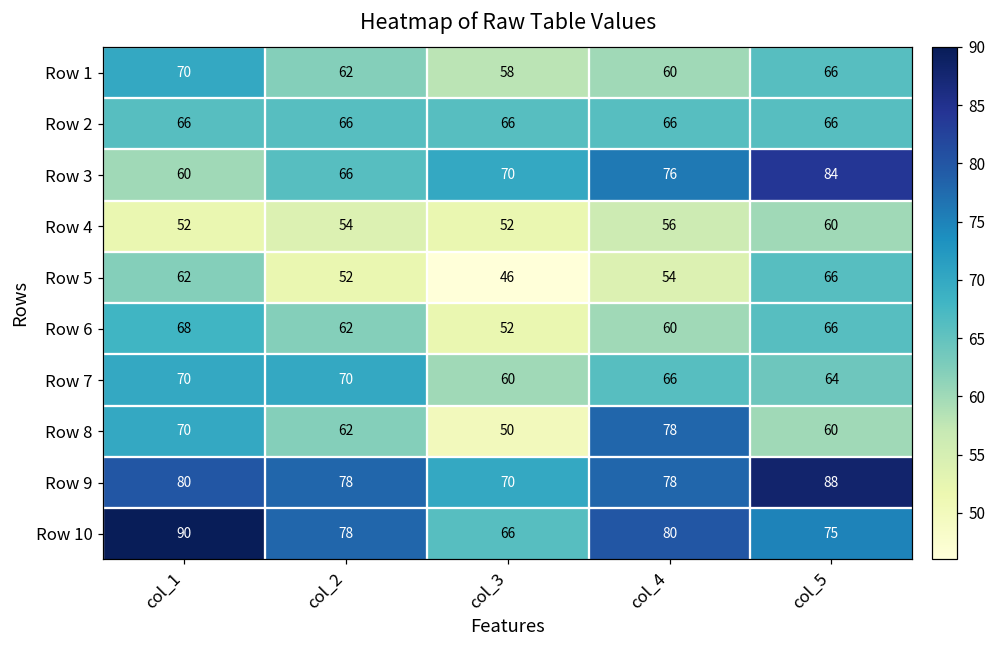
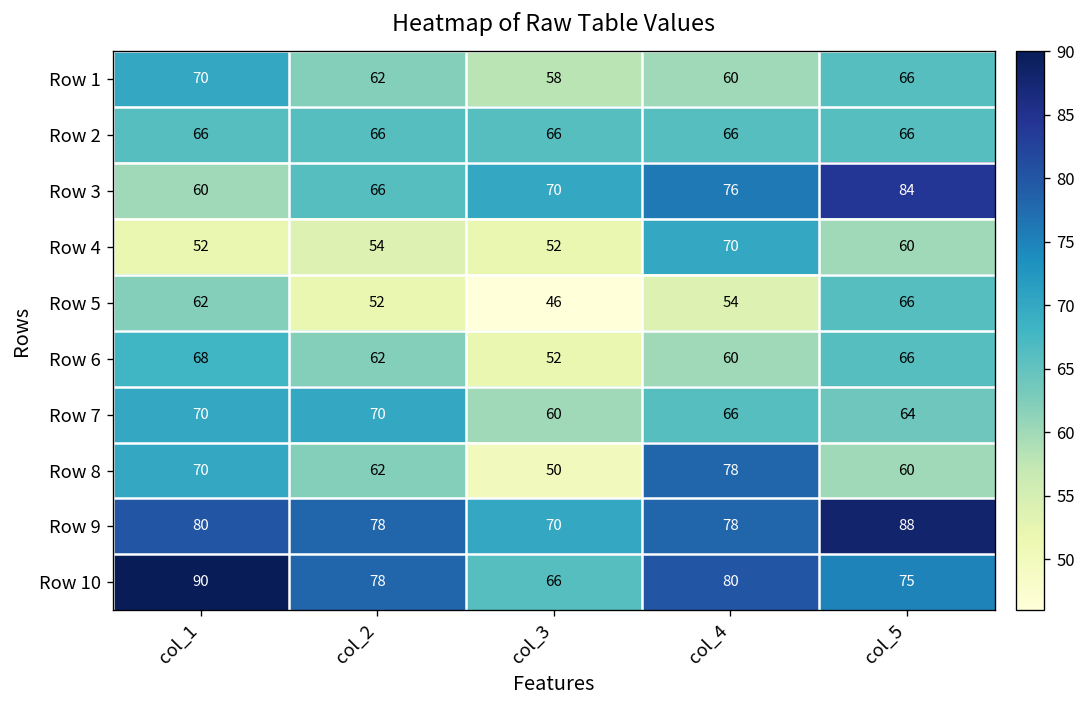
  {
    "Row 1": {
      "col_1": 70,
      "col_2": 62,
      "col_3": 58,
      "col_4": 60,
      "col_5": 66
    },
    "Row 2": {
      "col_1": 66,
      "col_2": 66,
      "col_3": 66,
      "col_4": 66,
      "col_5": 66
    },
    "Row 3": {
      "col_1": 60,
      "col_2": 66,
      "col_3": 70,
      "col_4": 76,
      "col_5": 84
    },
    "Row 4": {
      "col_1": 52,
      "col_2": 54,
      "col_3": 52,
-     "col_4": 56,
+     "col_4": 70,
      "col_5": 60
    },
    "Row 5": {
      "col_1": 62,
      "col_2": 52,
      "col_3": 46,
      "col_4": 54,
      "col_5": 66
    },
    "Row 6": {
      "col_1": 68,
      "col_2": 62,
      "col_3": 52,
      "col_4": 60,
      "col_5": 66
    },
    "Row 7": {
      "col_1": 70,
      "col_2": 70,
      "col_3": 60,
      "col_4": 66,
      "col_5": 64
    },
    "Row 8": {
      "col_1": 70,
      "col_2": 62,
      "col_3": 50,
      "col_4": 78,
      "col_5": 60
    },
    "Row 9": {
      "col_1": 80,
      "col_2": 78,
      "col_3": 70,
      "col_4": 78,
      "col_5": 88
    },
    "Row 10": {
      "col_1": 90,
      "col_2": 78,
      "col_3": 66,
      "col_4": 80,
      "col_5": 75
    }
  }
